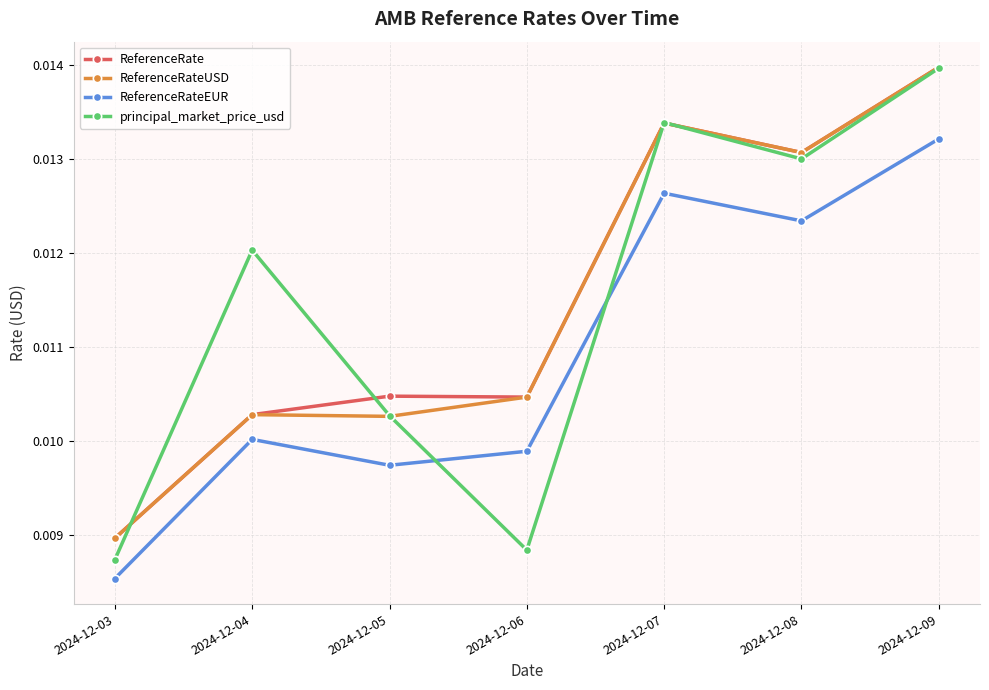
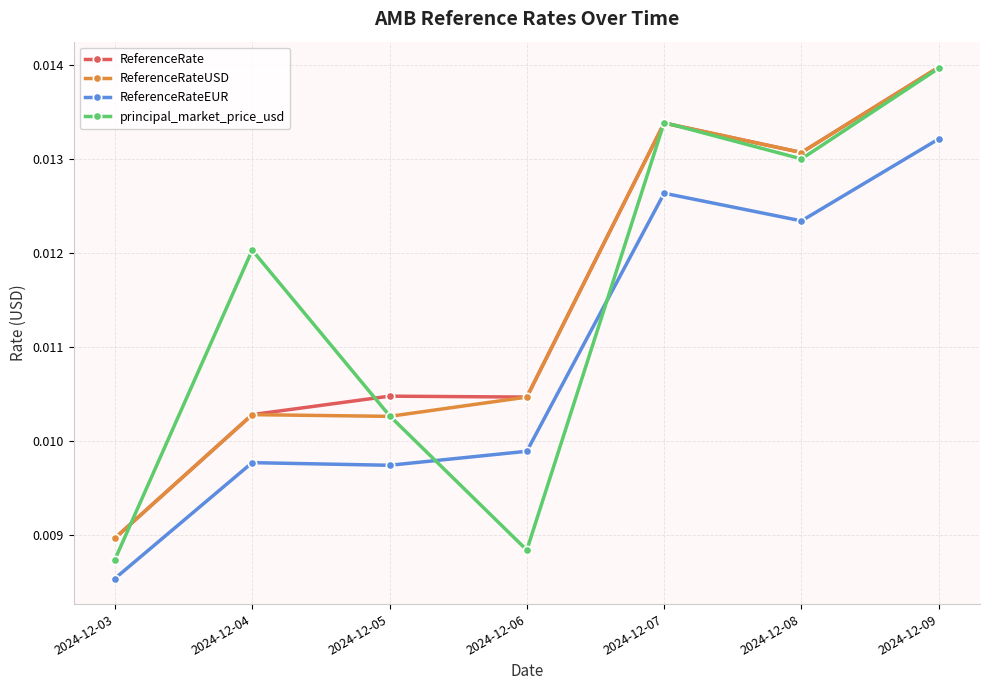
  {
    "ReferenceRateEUR": {
      "2024-12-03": 0.0085,
-     "2024-12-04": 0.0100,
+     "2024-12-04": 0.0098,
      "2024-12-05": 0.0097,
      "2024-12-06": 0.0099,
      "2024-12-07": 0.0126,
      "2024-12-08": 0.0123,
      "2024-12-09": 0.0132
    },
    "principal_market_price_usd": {
      "2024-12-03": 0.0087,
      "2024-12-04": 0.0120,
      "2024-12-06": 0.0088,
      "2024-12-08": 0.0130
    }
  }
